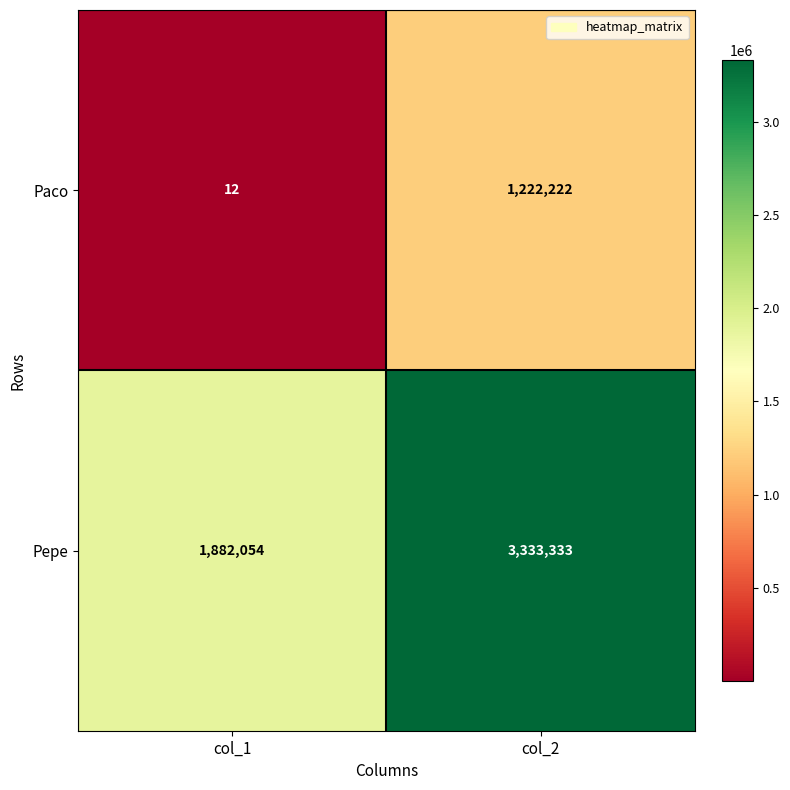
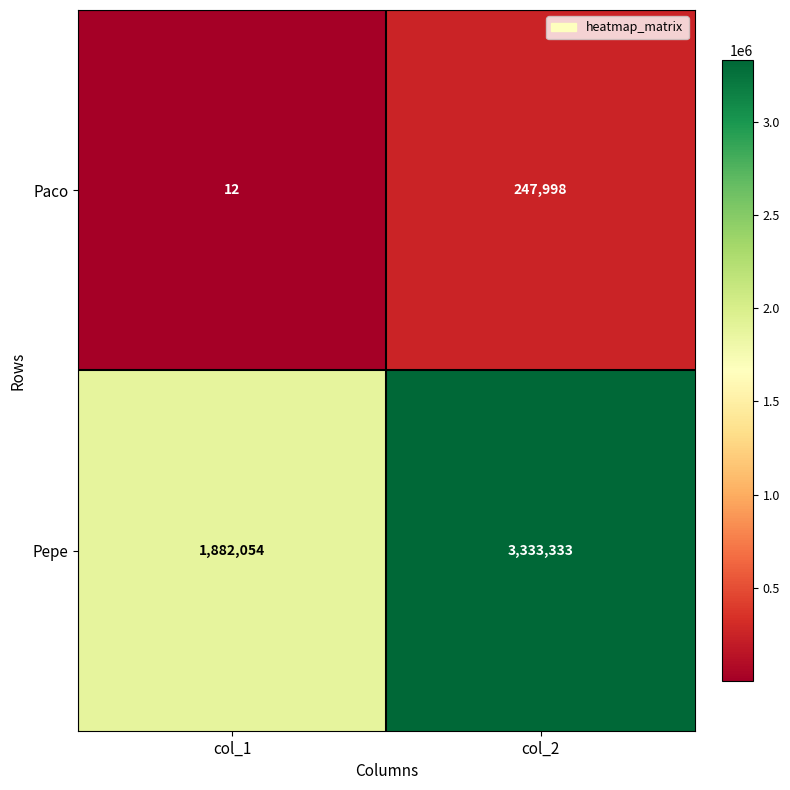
  {
    "Paco": {
      "col_1": "12",
-     "col_2": "1,222,222"
+     "col_2": "247,998"
    },
    "Pepe": {
      "col_1": "1,882,054",
      "col_2": "3,333,333"
    }
  }
